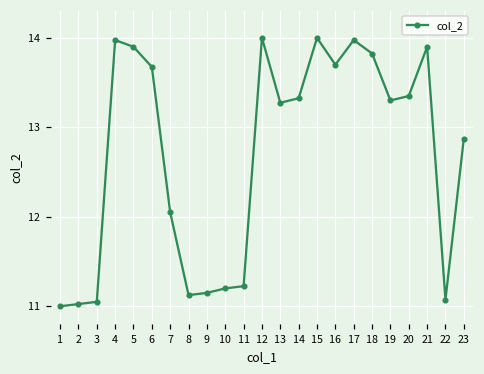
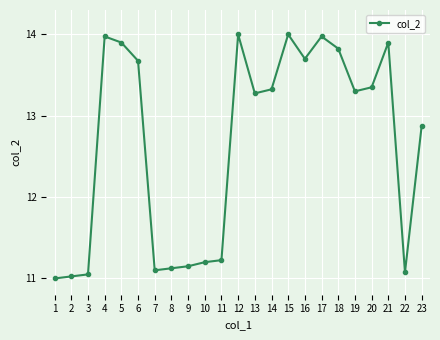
  {
    "1": 11.0,
    "2": 11.0,
    "3": 11.1,
    "4": 14.0,
    "5": 13.9,
    "6": 13.7,
-   "7": 12.1,
+   "7": 11.1,
    "8": 11.1,
    "9": 11.2,
    "10": 11.2,
    "11": 11.2,
    "12": 14.0,
    "13": 13.3,
    "14": 13.3,
    "15": 14.0,
    "16": 13.7,
    "17": 14.0,
    "18": 13.8,
    "19": 13.3,
    "20": 13.4,
    "21": 13.9,
    "22": 11.1,
    "23": 12.9
  }
